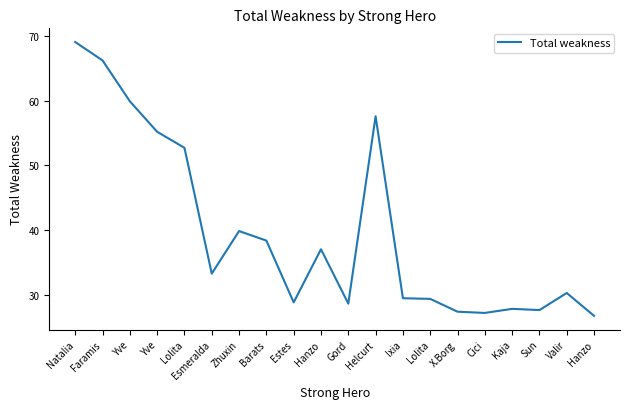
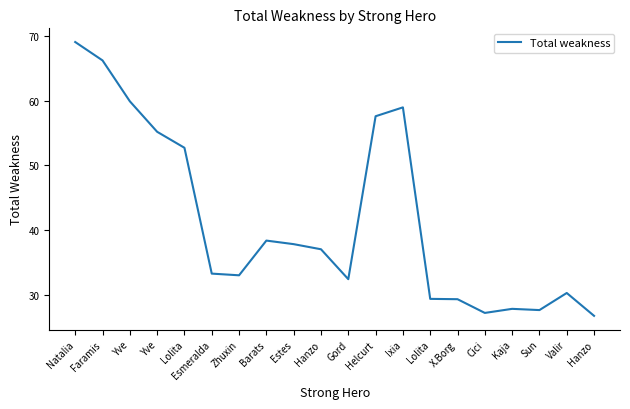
  {
    "Natalia": 69,
    "Faramis": 66,
    "Esmeralda": 33,
-   "Zhuxin": 40,
+   "Zhuxin": 33,
    "Barats": 38,
-   "Estes": 29,
-   "Gord": 29,
+   "Estes": 38,
+   "Gord": 32,
    "Helcurt": 58,
-   "Ixia": 29,
-   "X.Borg": 27,
+   "Ixia": 59,
+   "X.Borg": 29,
    "Cici": 27,
    "Kaja": 28,
    "Sun": 28,
    "Valir": 30
  }
